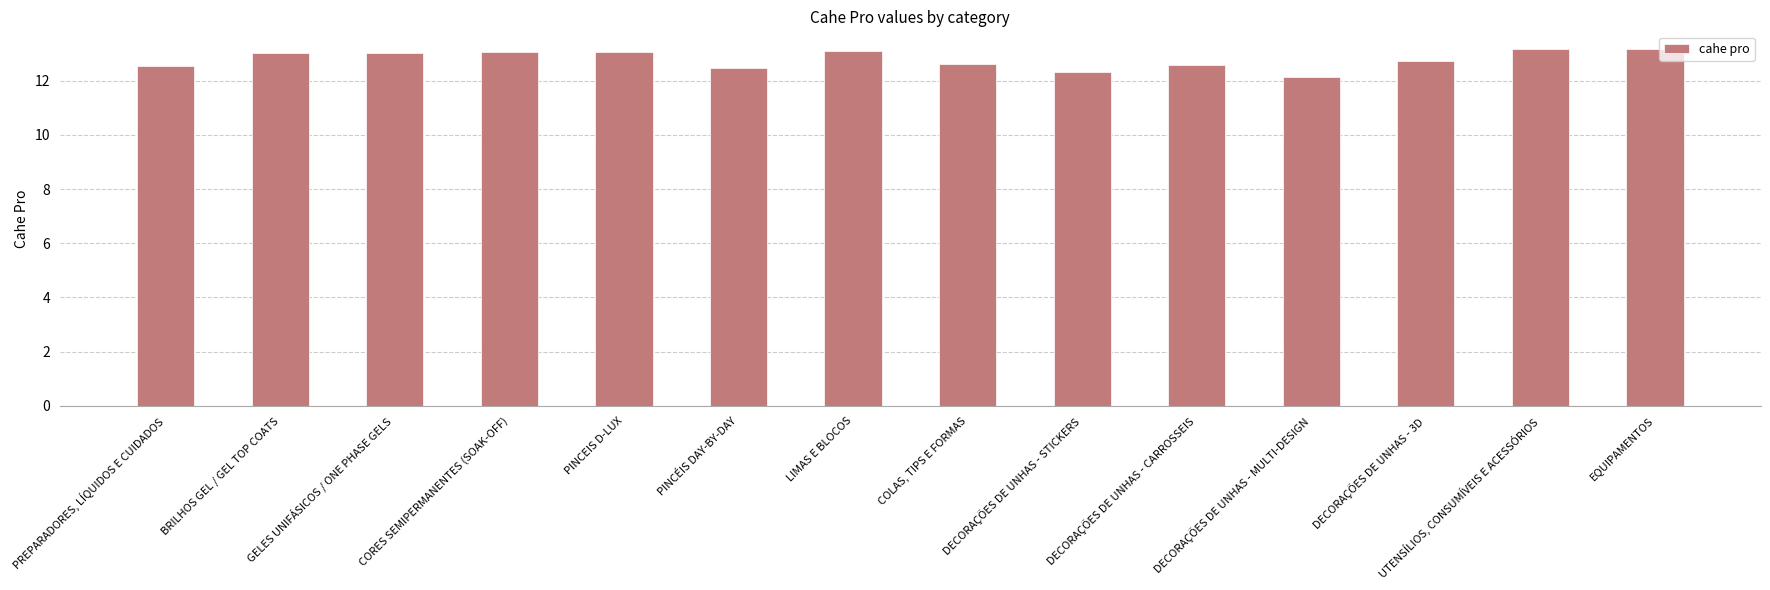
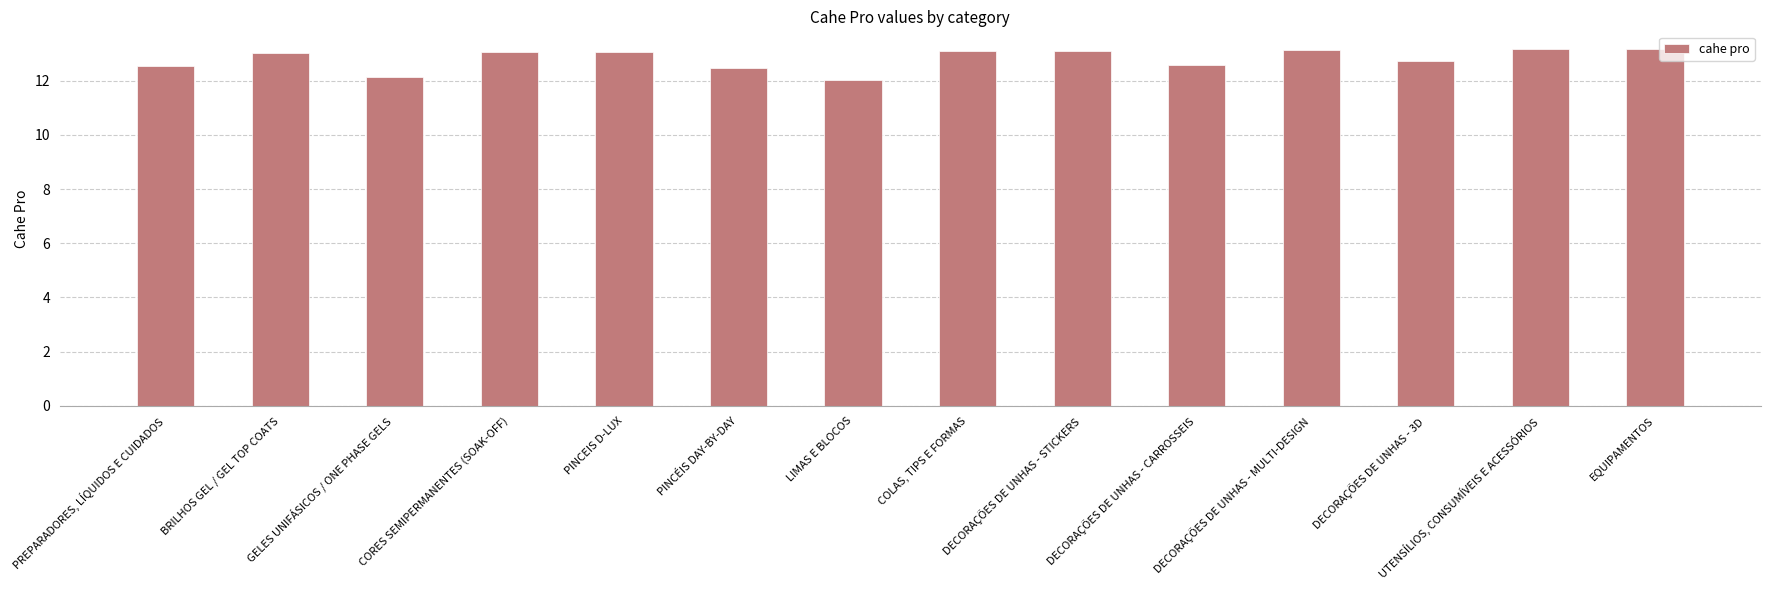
  {
    "PREPARADORES, LÍQUIDOS E CUIDADOS": 12.5,
    "BRILHOS GEL / GEL TOP COATS": 13.0,
-   "GELES UNIFÁSICOS / ONE PHASE GELS": 13.0,
+   "GELES UNIFÁSICOS / ONE PHASE GELS": 12.1,
    "CORES SEMIPERMANENTES (SOAK-OFF)": 13.0,
    "PINCEIS D-LUX": 13.1,
    "PINCÉIS DAY-BY-DAY": 12.5,
-   "LIMAS E BLOCOS": 13.1,
-   "COLAS, TIPS E FORMAS": 12.6,
-   "DECORAÇÕES DE UNHAS - STICKERS": 12.3,
+   "LIMAS E BLOCOS": 12.0,
+   "COLAS, TIPS E FORMAS": 13.1,
+   "DECORAÇÕES DE UNHAS - STICKERS": 13.1,
    "DECORAÇÕES DE UNHAS - CARROSSEIS": 12.6,
-   "DECORAÇÕES DE UNHAS - MULTI-DESIGN": 12.1,
+   "DECORAÇÕES DE UNHAS - MULTI-DESIGN": 13.1,
    "DECORAÇÕES DE UNHAS - 3D": 12.7,
    "UTENSÍLIOS, CONSUMÍVEIS E ACESSÓRIOS": 13.2,
    "EQUIPAMENTOS": 13.2
  }
